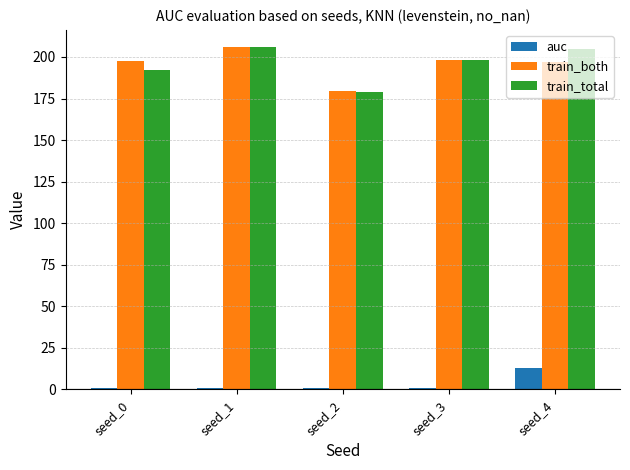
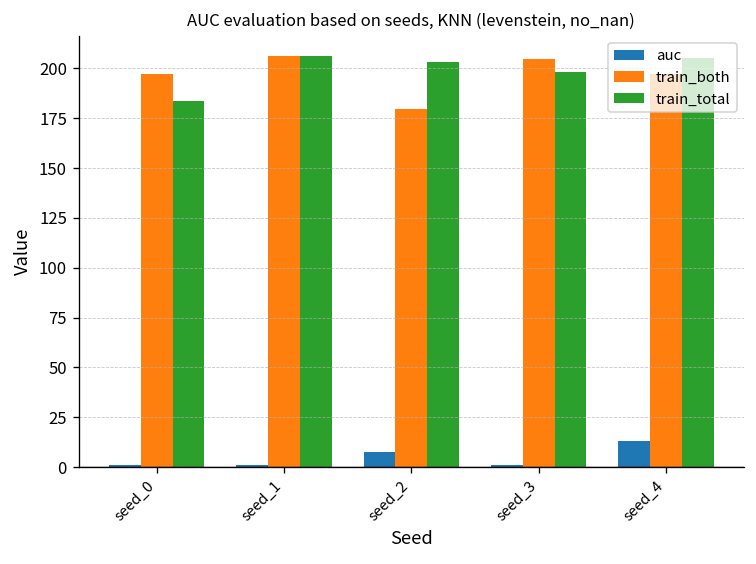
  {
    "auc": {
-     "seed_2": 1,
+     "seed_2": 7,
      "seed_4": 13
    },
    "train_both": {
      "seed_0": 197,
      "seed_1": 206,
      "seed_2": 180,
-     "seed_3": 198
+     "seed_3": 205
    },
    "train_total": {
-     "seed_0": 192,
+     "seed_0": 184,
      "seed_1": 206,
-     "seed_2": 179,
+     "seed_2": 203,
      "seed_3": 198
    }
  }
